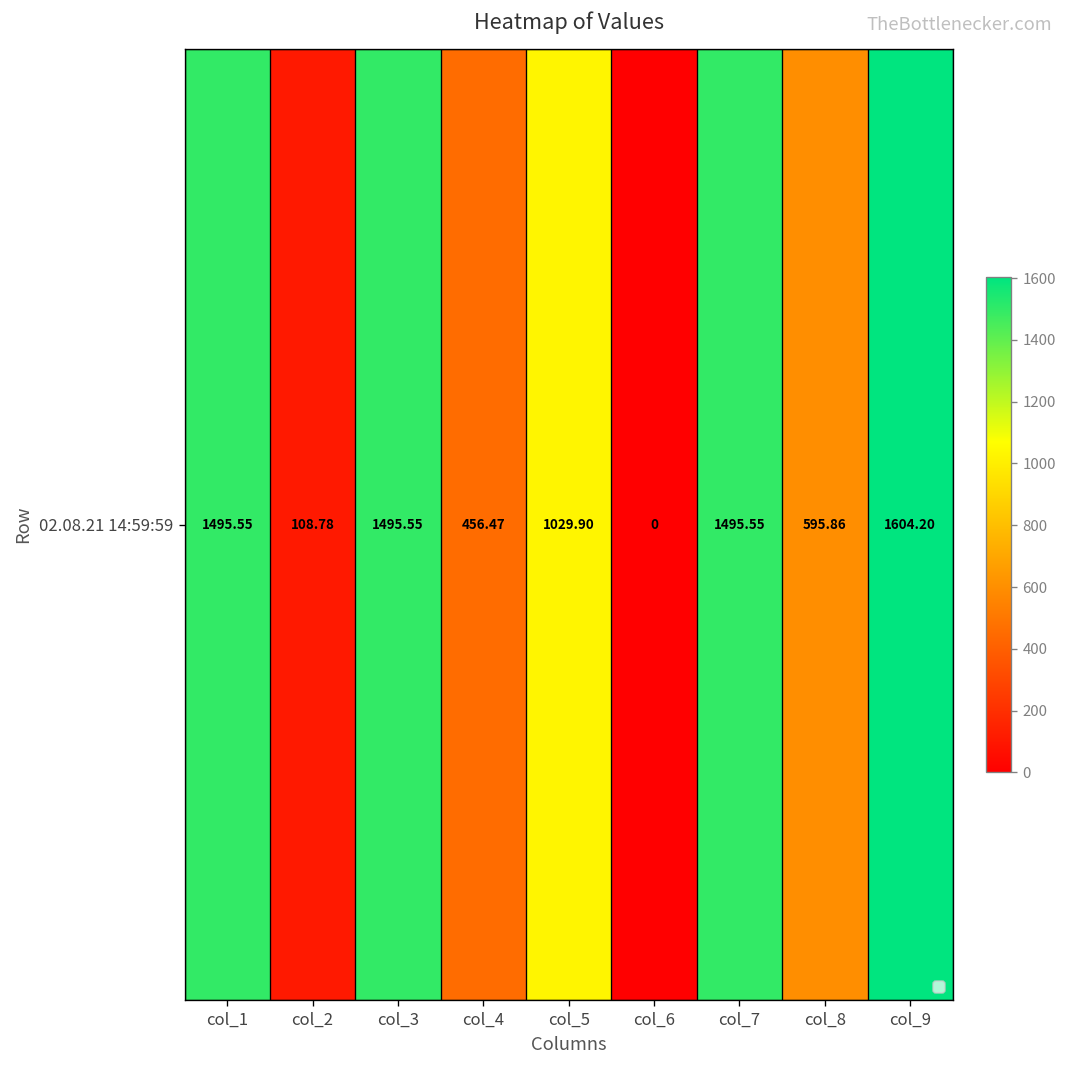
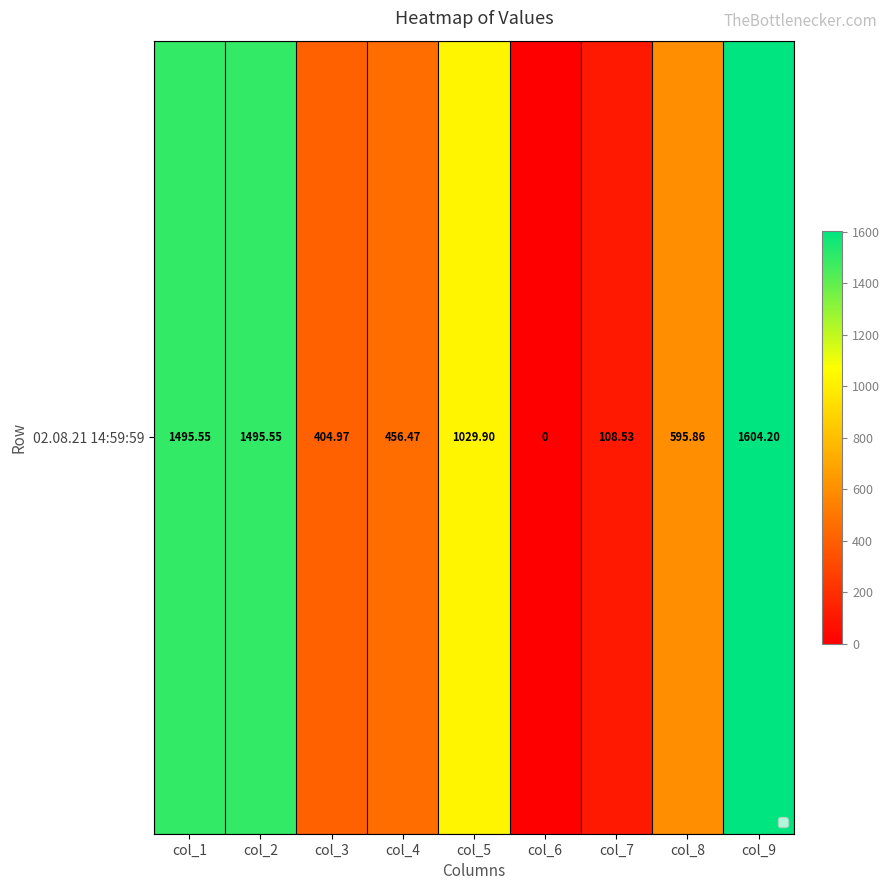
  {
    "02.08.21 14:59:59": {
      "col_1": 1495.55,
-     "col_2": 108.78,
-     "col_3": 1495.55,
+     "col_2": 1495.55,
+     "col_3": 404.97,
      "col_4": 456.47,
      "col_5": 1029.90,
      "col_6": 0,
-     "col_7": 1495.55,
+     "col_7": 108.53,
      "col_8": 595.86,
      "col_9": 1604.20
    }
  }
